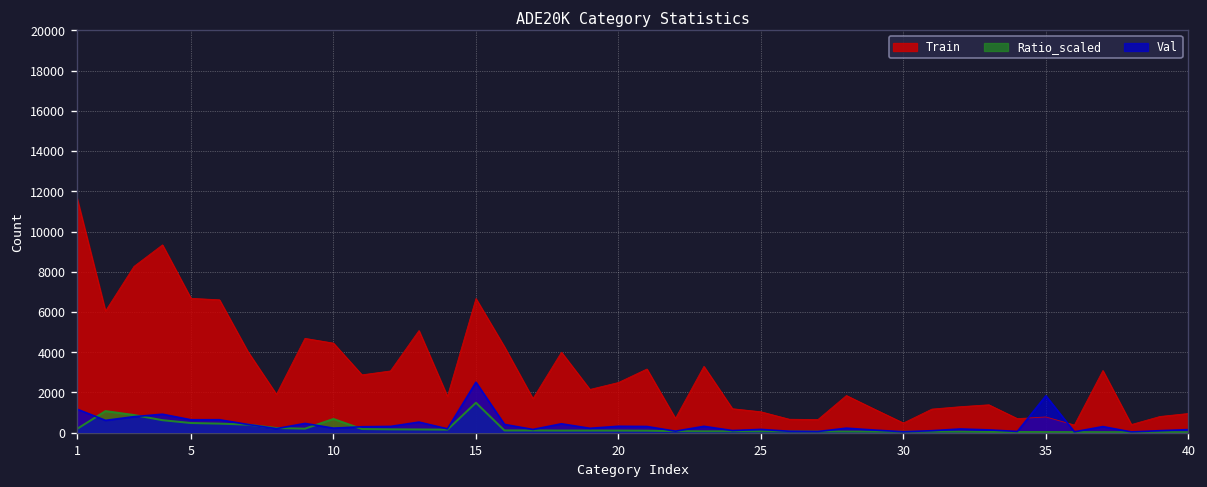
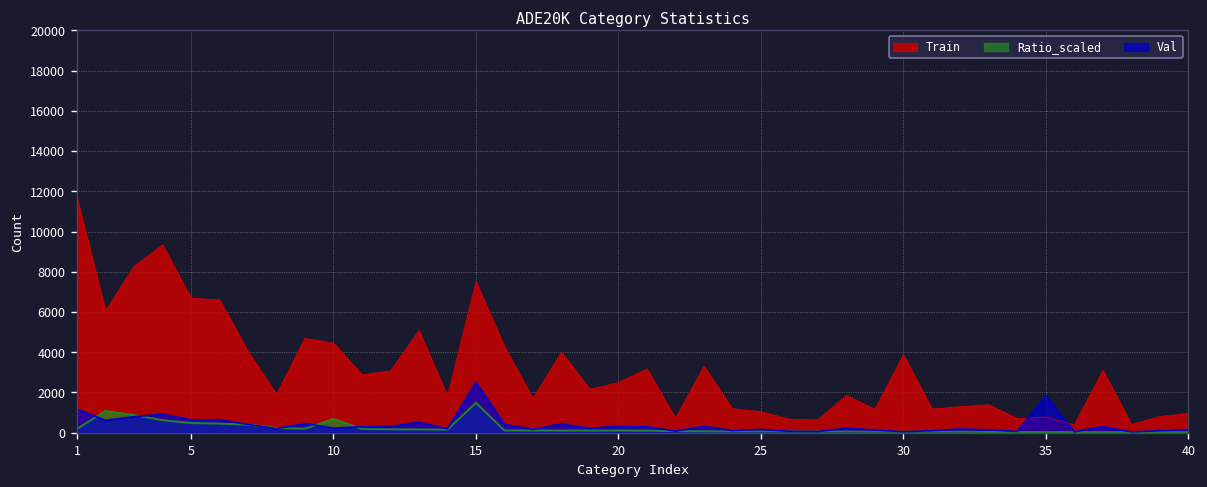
  {
    "Train": {
      "1": 11700,
      "5": 6700,
      "10": 4500,
-     "15": 6700,
+     "15": 7500,
      "20": 2500,
      "25": 1000,
-     "30": 500,
+     "30": 3900,
      "35": 800,
      "40": 1000
    },
    "Ratio_scaled": {
      "1": 200,
      "5": 500,
      "10": 700,
      "15": 1500,
      "20": 100,
      "35": 0
    },
    "Val": {
      "1": 1200,
      "5": 600,
      "10": 200,
      "15": 2500,
      "20": 300,
      "35": 1800
    }
  }
